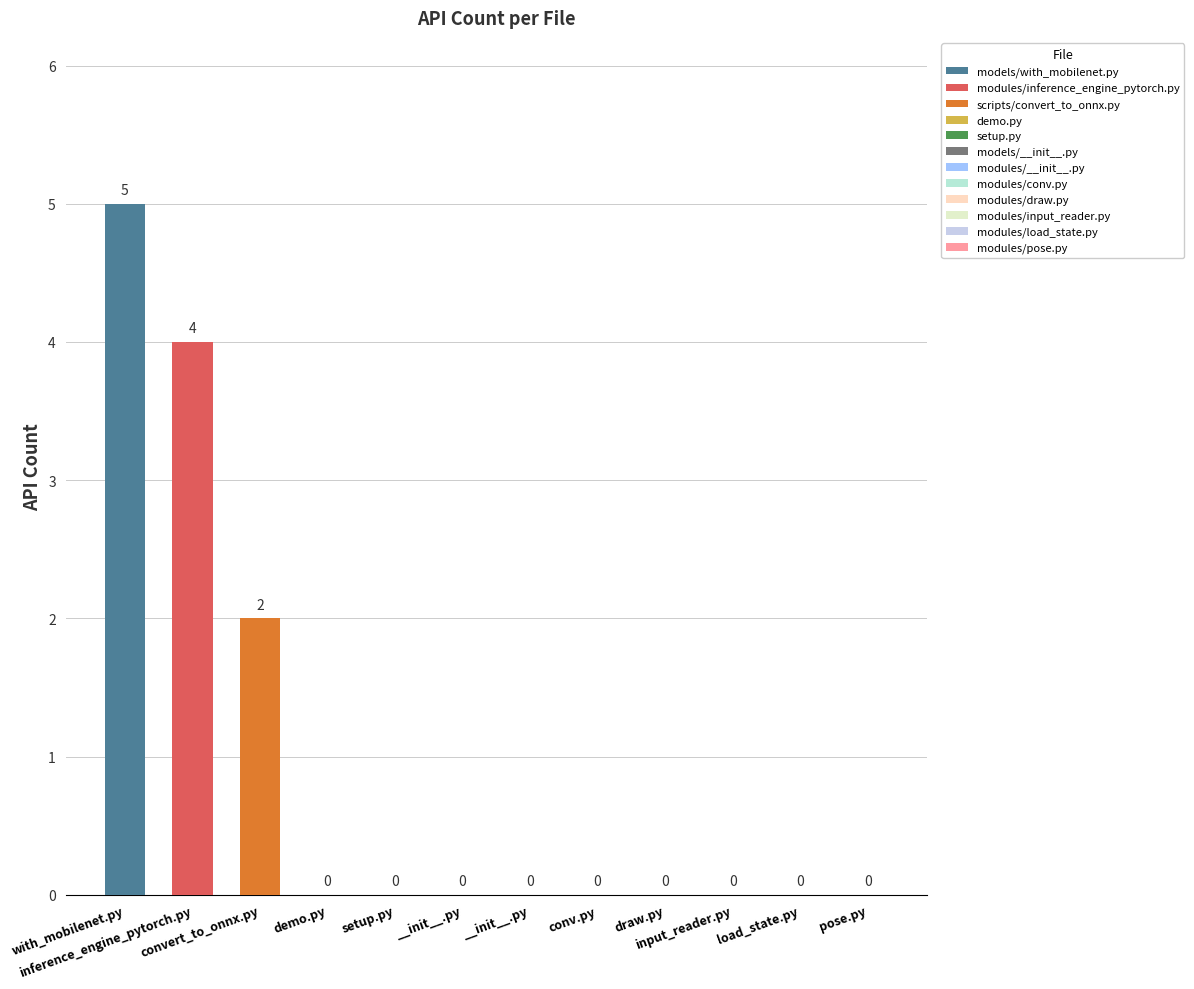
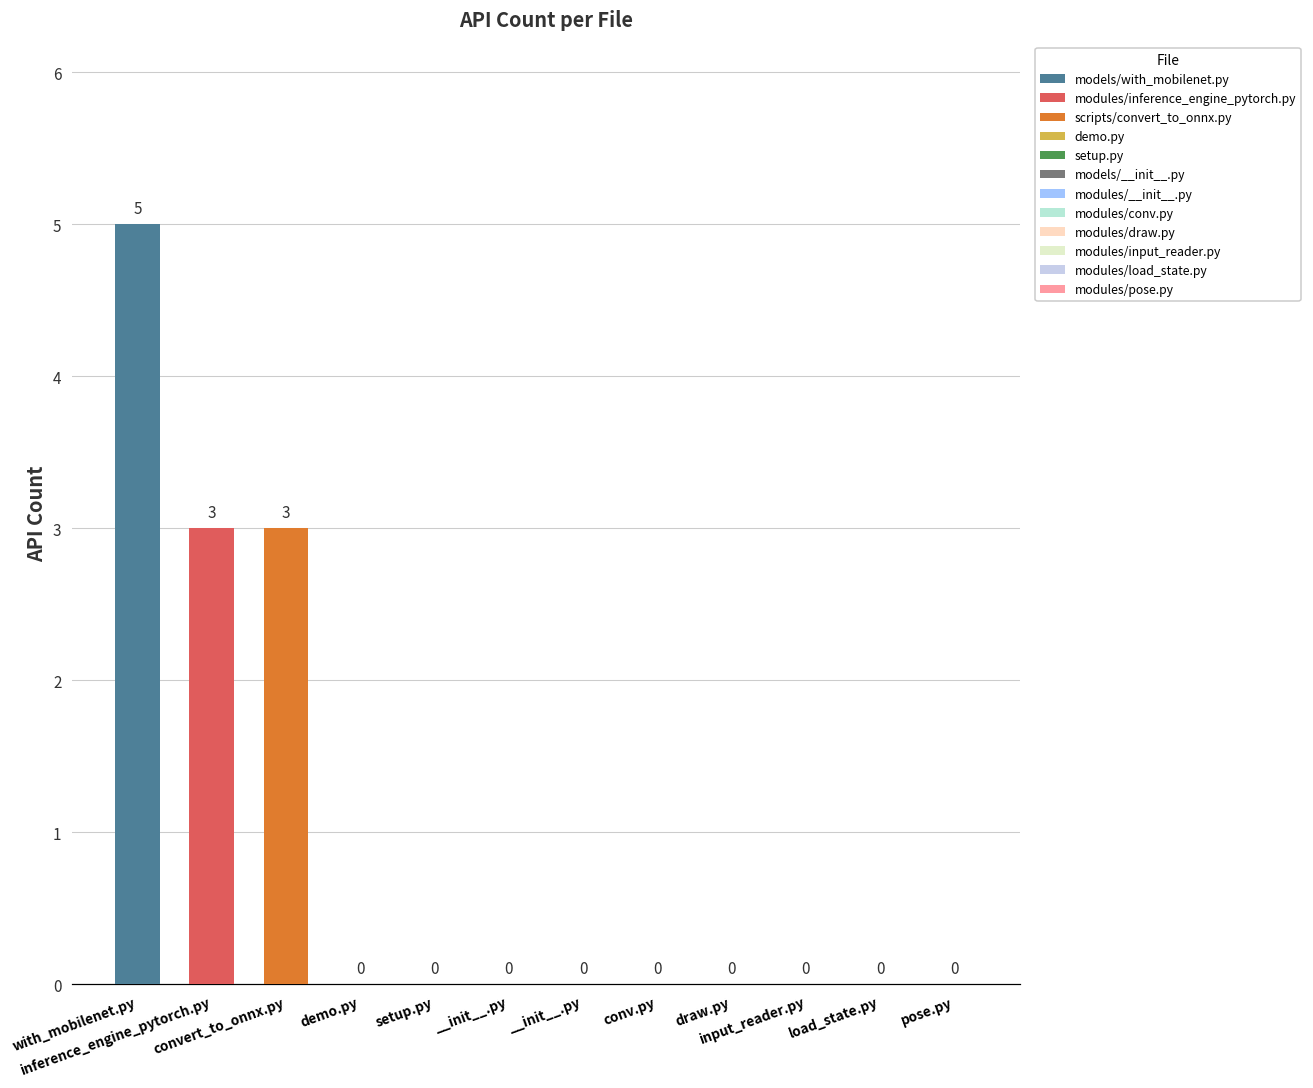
  {
    "with_mobilenet.py": 5,
-   "inference_engine_pytorch.py": 4,
-   "convert_to_onnx.py": 2,
+   "inference_engine_pytorch.py": 3,
+   "convert_to_onnx.py": 3,
    "demo.py": 0,
    "setup.py": 0,
    "conv.py": 0,
    "draw.py": 0,
    "input_reader.py": 0,
    "load_state.py": 0,
    "pose.py": 0
  }
